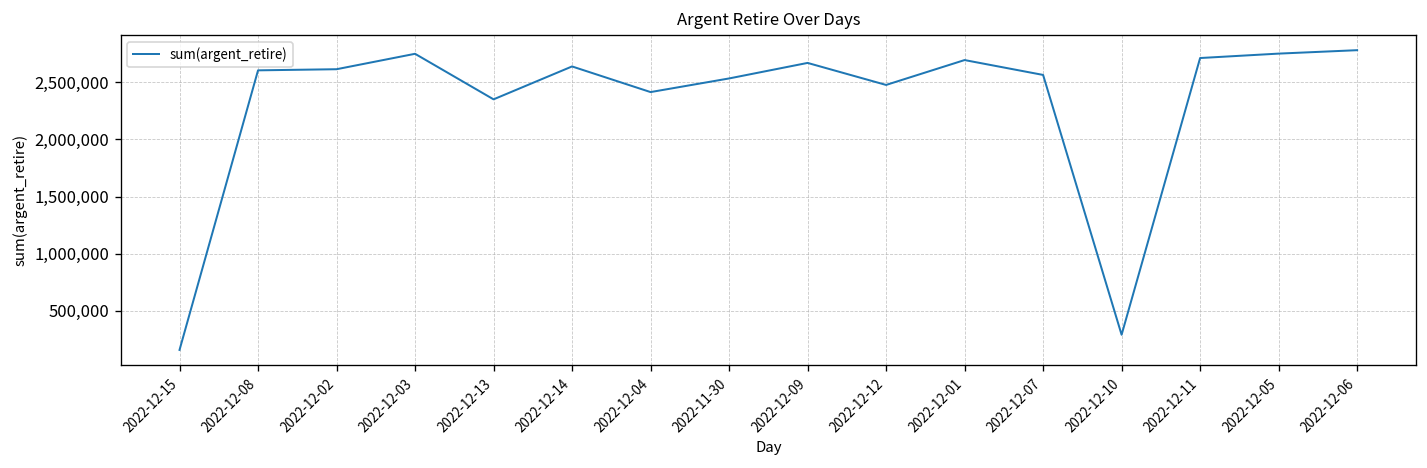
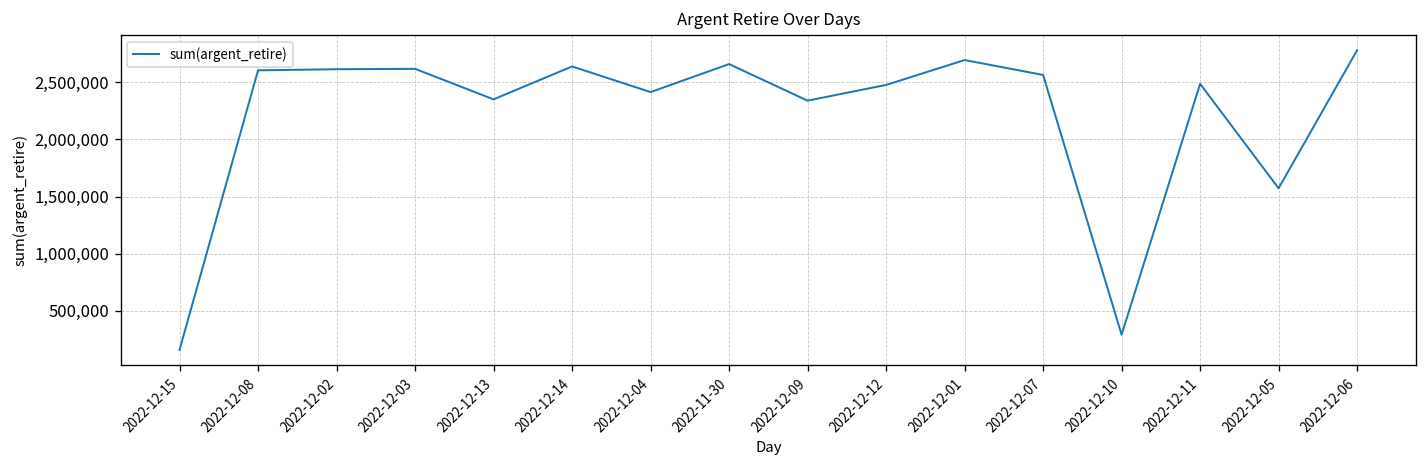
  {
    "2022-12-15": "200,000",
    "2022-12-08": "2,600,000",
    "2022-12-02": "2,600,000",
-   "2022-12-03": "2,700,000",
+   "2022-12-03": "2,600,000",
    "2022-12-13": "2,400,000",
    "2022-12-14": "2,600,000",
    "2022-12-04": "2,400,000",
-   "2022-11-30": "2,500,000",
-   "2022-12-09": "2,700,000",
+   "2022-11-30": "2,700,000",
+   "2022-12-09": "2,300,000",
    "2022-12-12": "2,500,000",
    "2022-12-01": "2,700,000",
    "2022-12-07": "2,600,000",
    "2022-12-10": "300,000",
-   "2022-12-11": "2,700,000",
-   "2022-12-05": "2,800,000",
+   "2022-12-11": "2,500,000",
+   "2022-12-05": "1,600,000",
    "2022-12-06": "2,800,000"
  }
